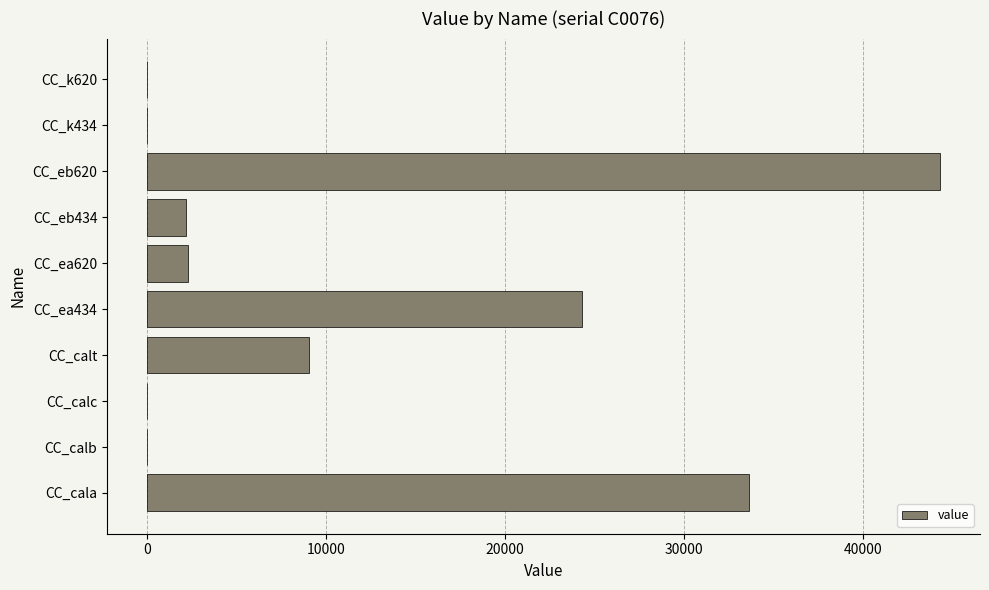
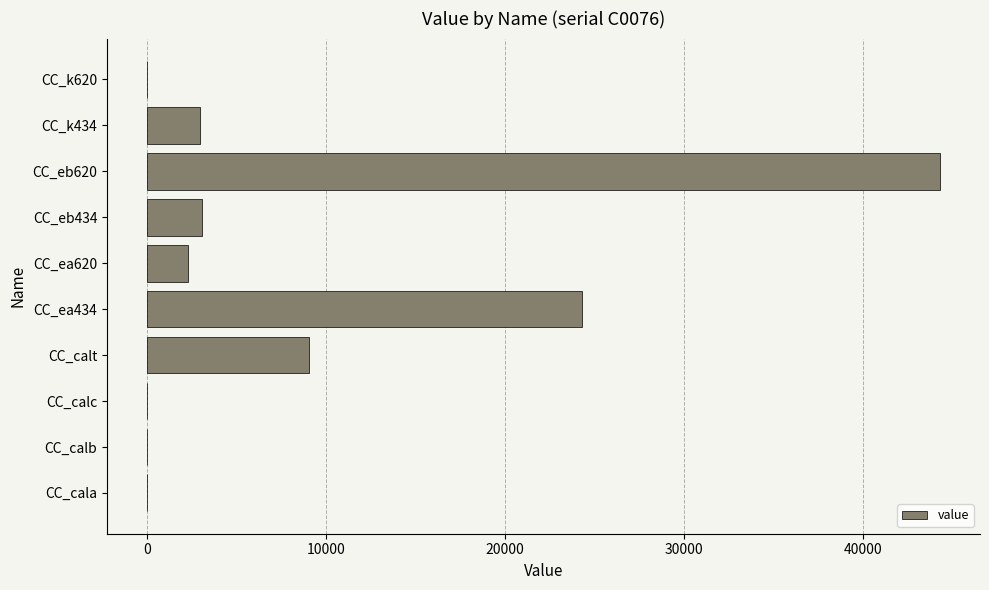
  {
-   "CC_k434": 0,
+   "CC_k434": 3000,
    "CC_eb620": 44300,
-   "CC_eb434": 2200,
+   "CC_eb434": 3100,
    "CC_ea620": 2300,
    "CC_ea434": 24300,
    "CC_calt": 9100,
-   "CC_cala": 33600
+   "CC_cala": 0
  }
